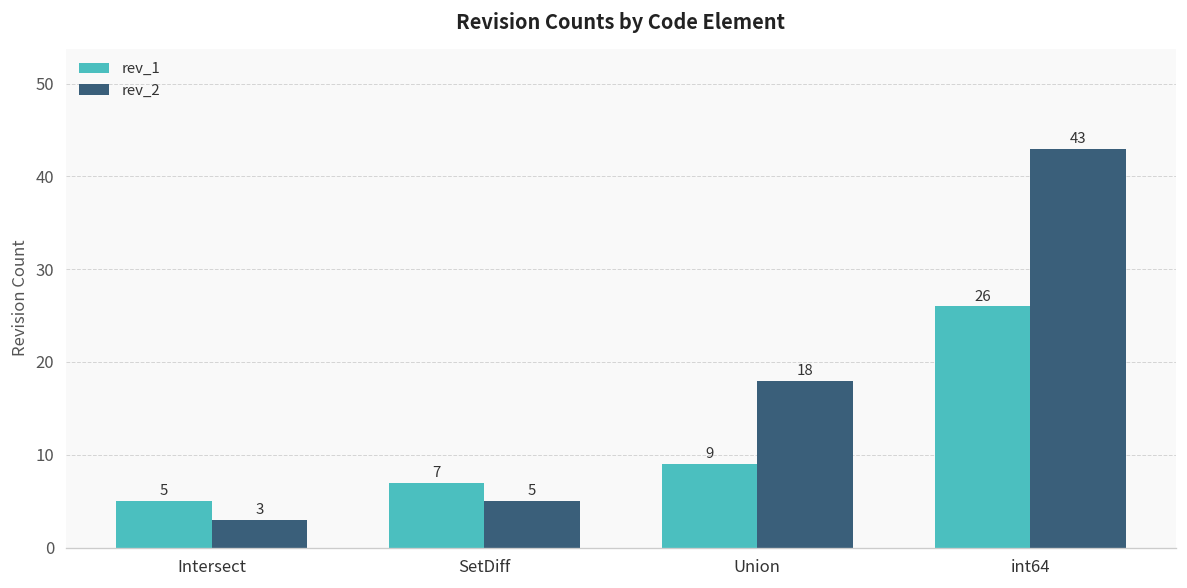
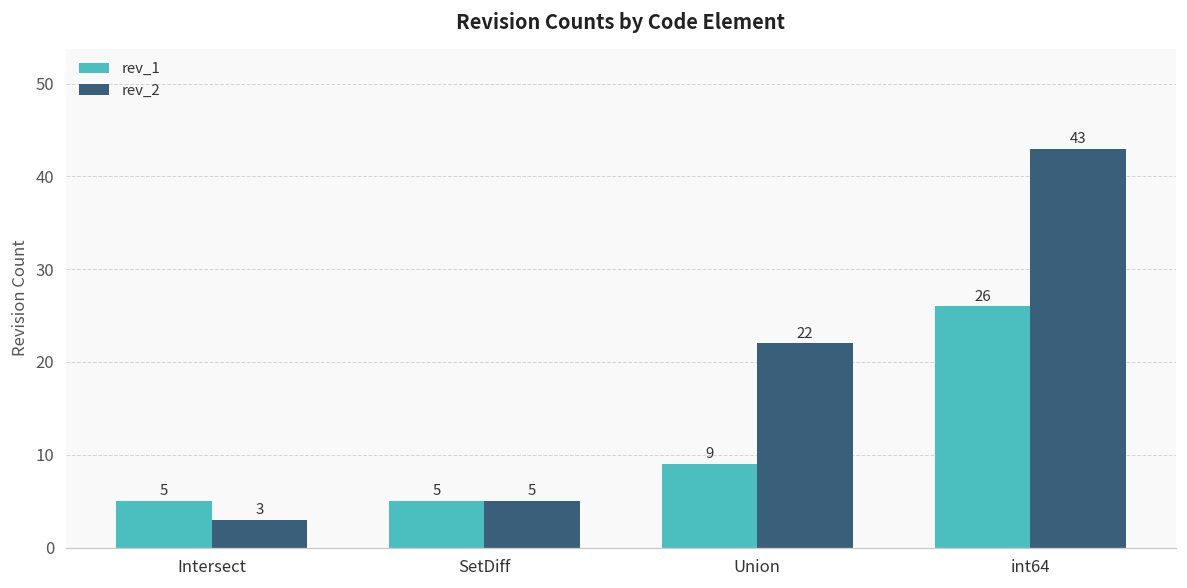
  {
    "rev_1": {
      "Intersect": 5,
-     "SetDiff": 7,
+     "SetDiff": 5,
      "Union": 9,
      "int64": 26
    },
    "rev_2": {
      "Intersect": 3,
      "SetDiff": 5,
-     "Union": 18,
+     "Union": 22,
      "int64": 43
    }
  }
